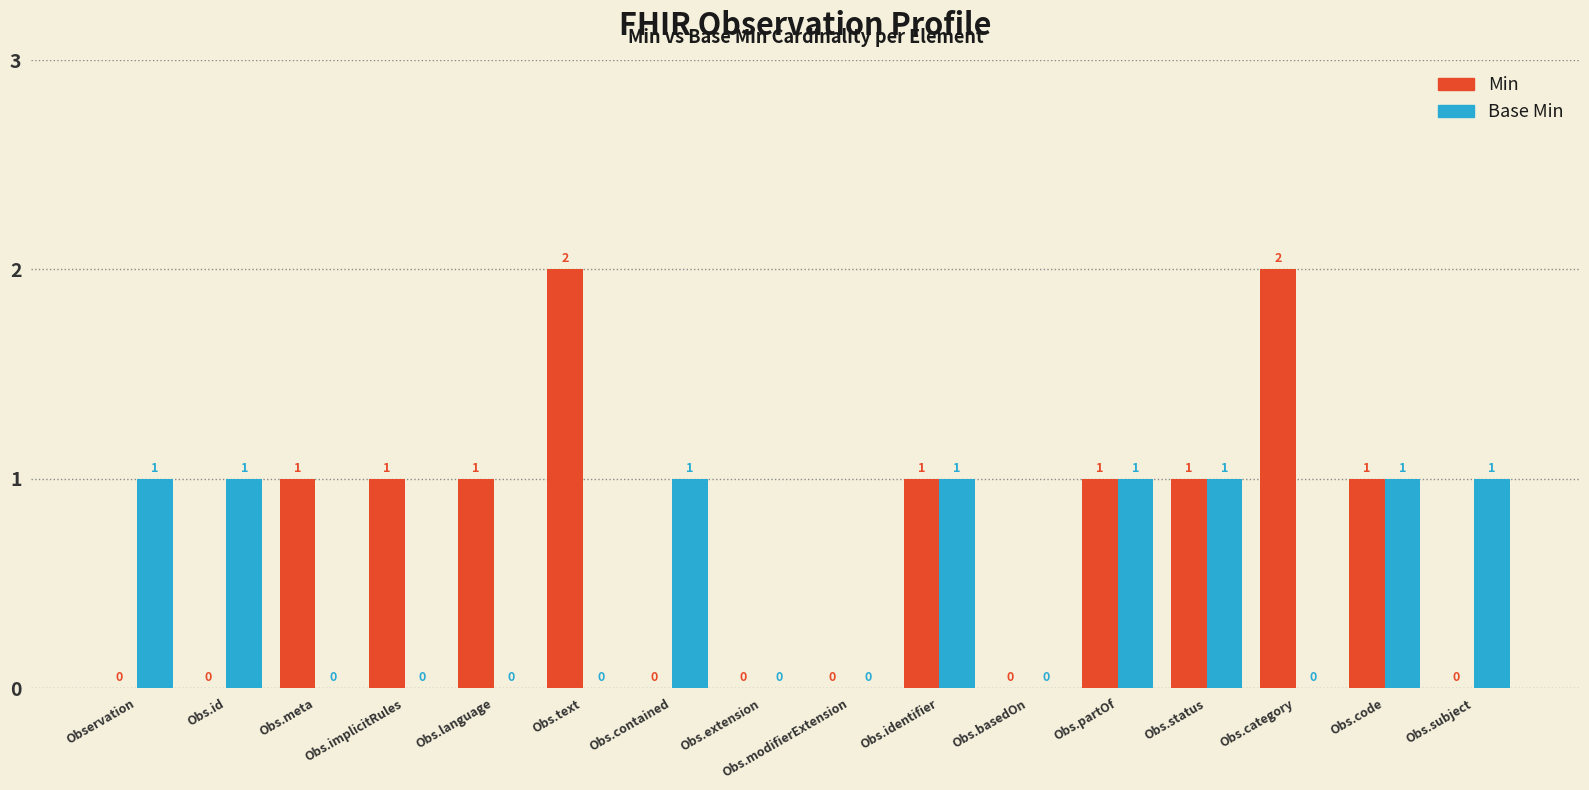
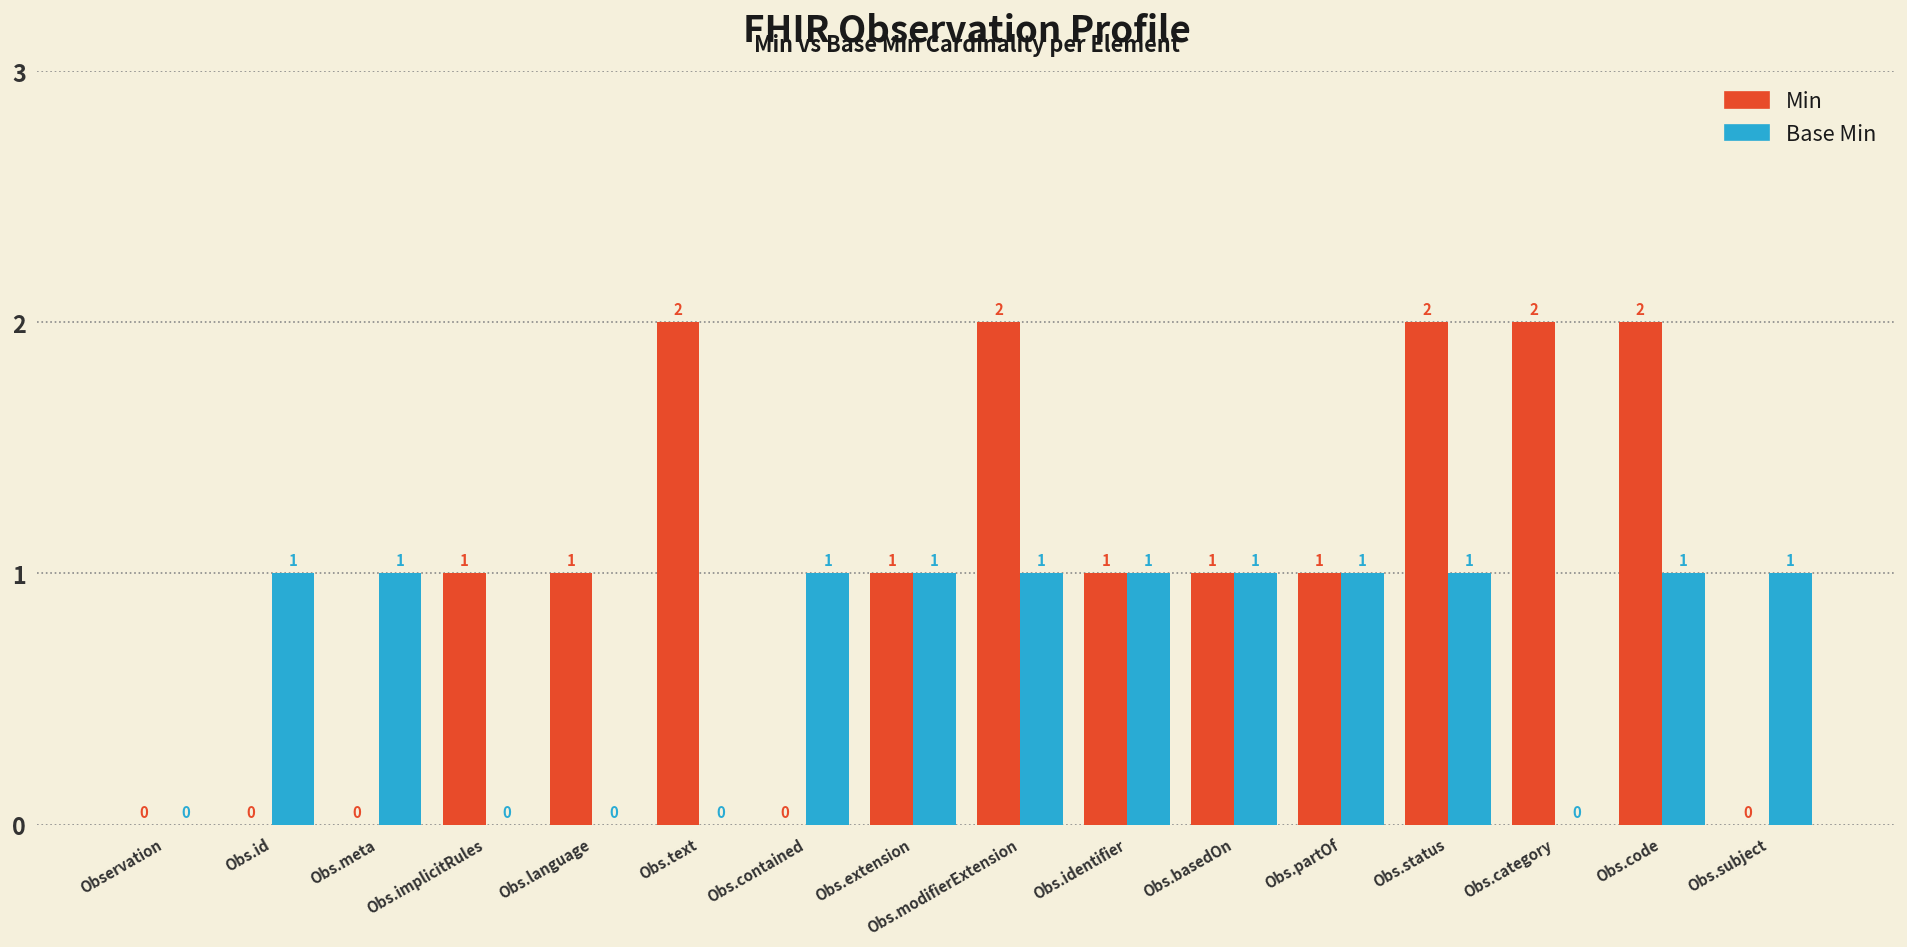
  {
    "Min": {
      "Observation": 0,
      "Obs.id": 0,
-     "Obs.meta": 1,
+     "Obs.meta": 0,
      "Obs.implicitRules": 1,
      "Obs.language": 1,
      "Obs.text": 2,
      "Obs.contained": 0,
-     "Obs.extension": 0,
-     "Obs.modifierExtension": 0,
+     "Obs.extension": 1,
+     "Obs.modifierExtension": 2,
      "Obs.identifier": 1,
-     "Obs.basedOn": 0,
+     "Obs.basedOn": 1,
      "Obs.partOf": 1,
-     "Obs.status": 1,
+     "Obs.status": 2,
      "Obs.category": 2,
-     "Obs.code": 1,
+     "Obs.code": 2,
      "Obs.subject": 0
    },
    "Base Min": {
-     "Observation": 1,
+     "Observation": 0,
      "Obs.id": 1,
-     "Obs.meta": 0,
+     "Obs.meta": 1,
      "Obs.implicitRules": 0,
      "Obs.language": 0,
      "Obs.text": 0,
      "Obs.contained": 1,
-     "Obs.extension": 0,
-     "Obs.modifierExtension": 0,
+     "Obs.extension": 1,
+     "Obs.modifierExtension": 1,
      "Obs.identifier": 1,
-     "Obs.basedOn": 0,
+     "Obs.basedOn": 1,
      "Obs.partOf": 1,
      "Obs.status": 1,
      "Obs.category": 0,
      "Obs.code": 1,
      "Obs.subject": 1
    }
  }
